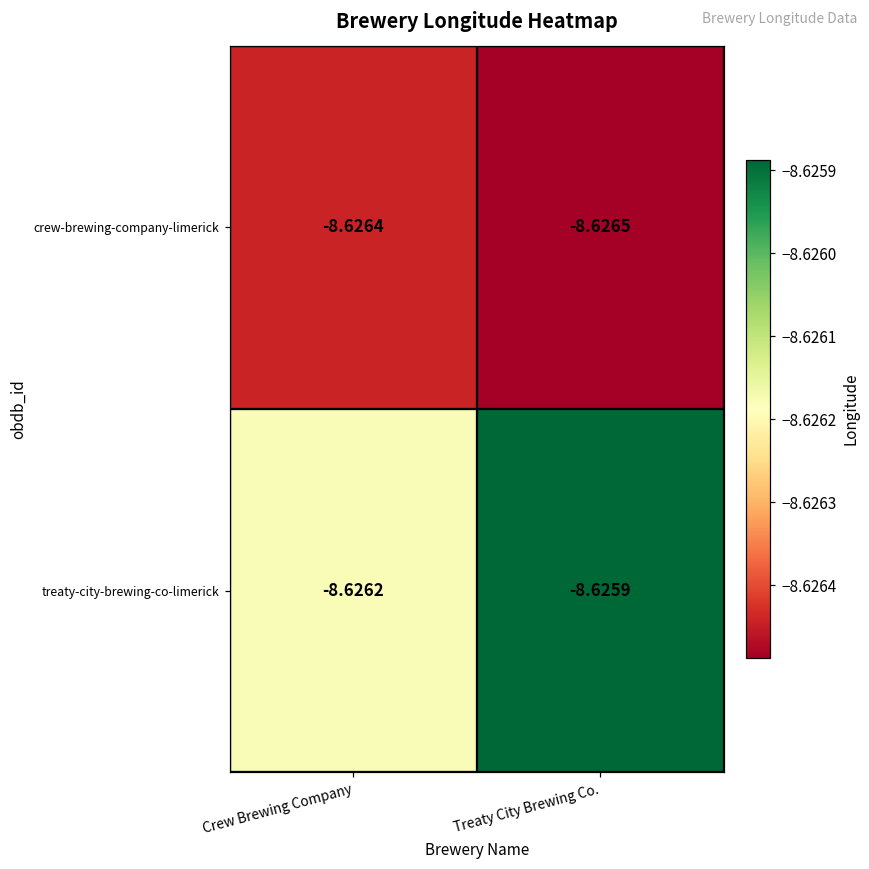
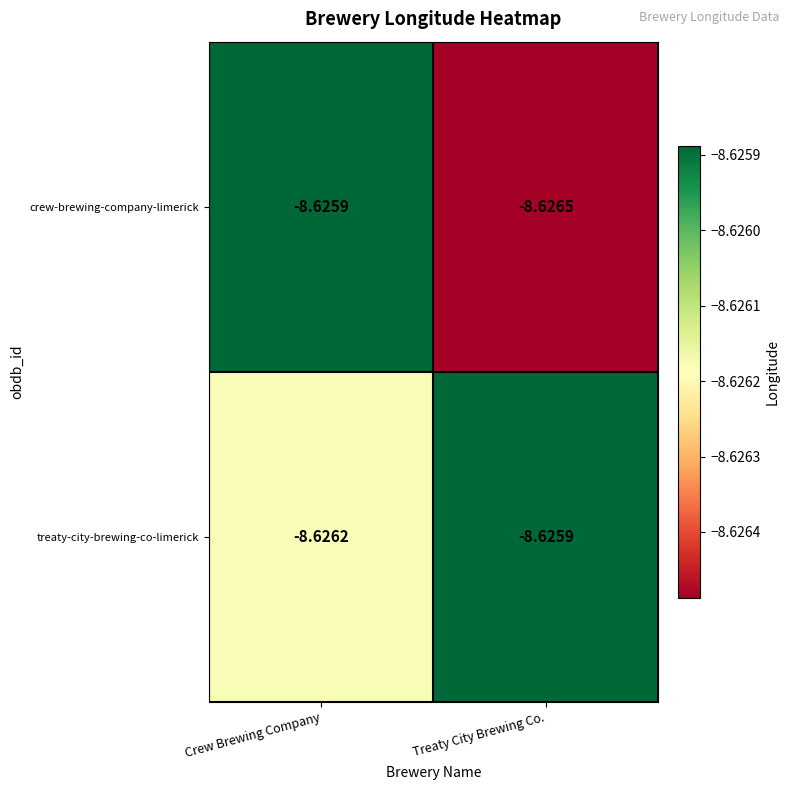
  {
    "crew-brewing-company-limerick": {
-     "Crew Brewing Company": -8.6264,
+     "Crew Brewing Company": -8.6259,
      "Treaty City Brewing Co.": -8.6265
    },
    "treaty-city-brewing-co-limerick": {
      "Crew Brewing Company": -8.6262,
      "Treaty City Brewing Co.": -8.6259
    }
  }
